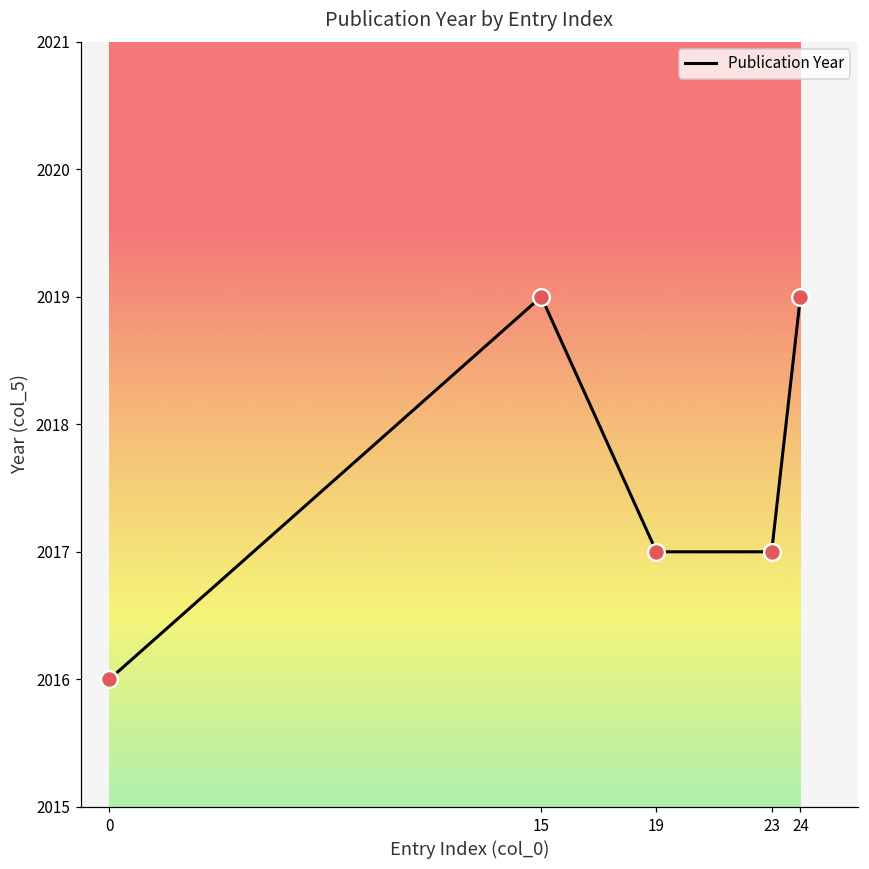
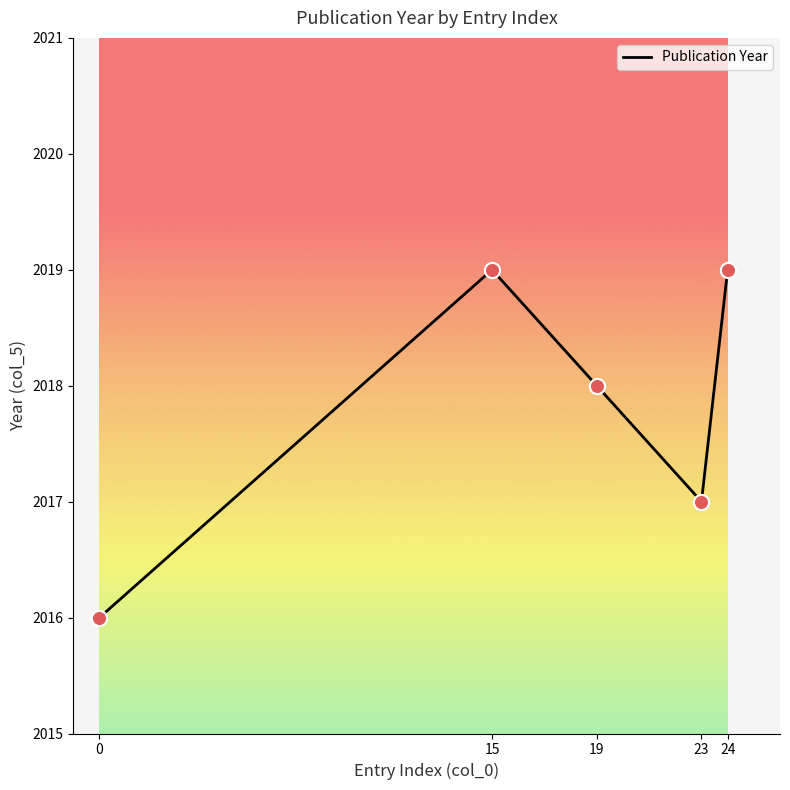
  {
    "0": 2016,
    "15": 2019,
-   "19": 2017,
+   "19": 2018,
    "23": 2017,
    "24": 2019
  }
